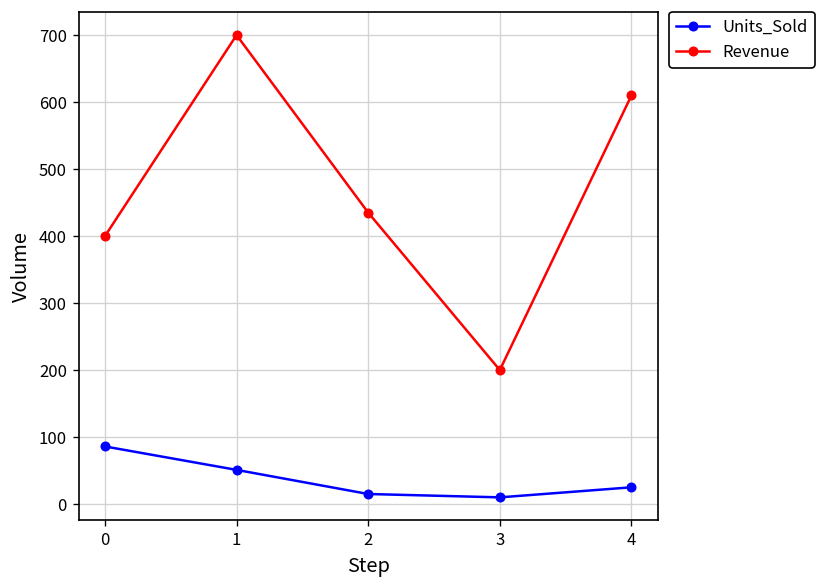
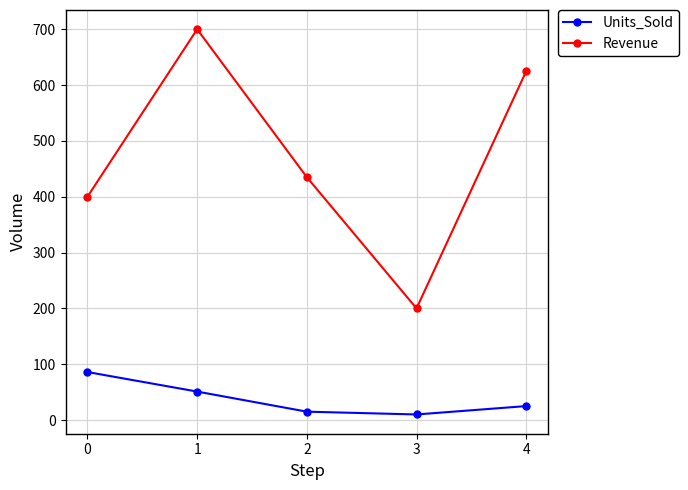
  {
    "Units_Sold": {
      "0": 90,
      "1": 50,
      "2": 20,
      "3": 10,
      "4": 30
    },
    "Revenue": {
      "0": 400,
      "1": 700,
      "2": 440,
      "3": 200,
-     "4": 610
+     "4": 630
    }
  }
